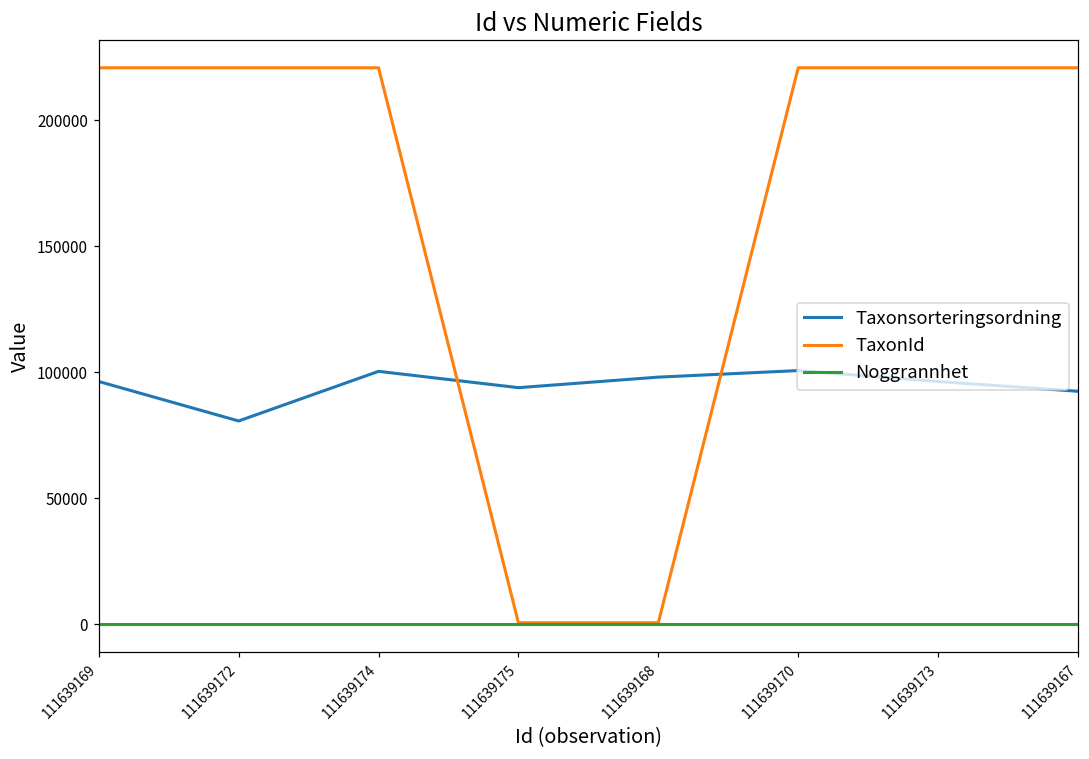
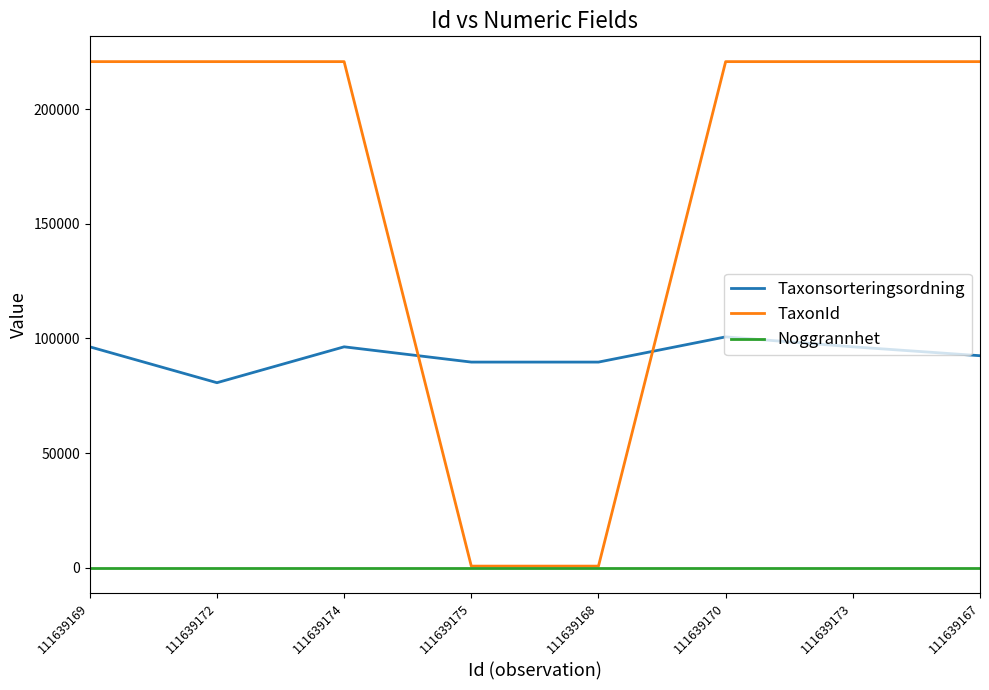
  {
    "Taxonsorteringsordning": {
      "111639169": 96000,
      "111639172": 81000,
-     "111639174": 100000,
-     "111639175": 94000,
-     "111639168": 98000,
+     "111639174": 96000,
+     "111639175": 90000,
+     "111639168": 90000,
      "111639167": 92000
    },
    "TaxonId": {
      "111639169": 221000,
      "111639172": 221000,
      "111639174": 221000,
      "111639170": 221000,
      "111639173": 221000,
      "111639167": 221000
    },
    "Noggrannhet": {
      "111639169": 0,
      "111639172": 0,
      "111639174": 0,
      "111639170": 0,
      "111639173": 0,
      "111639167": 0
    }
  }
